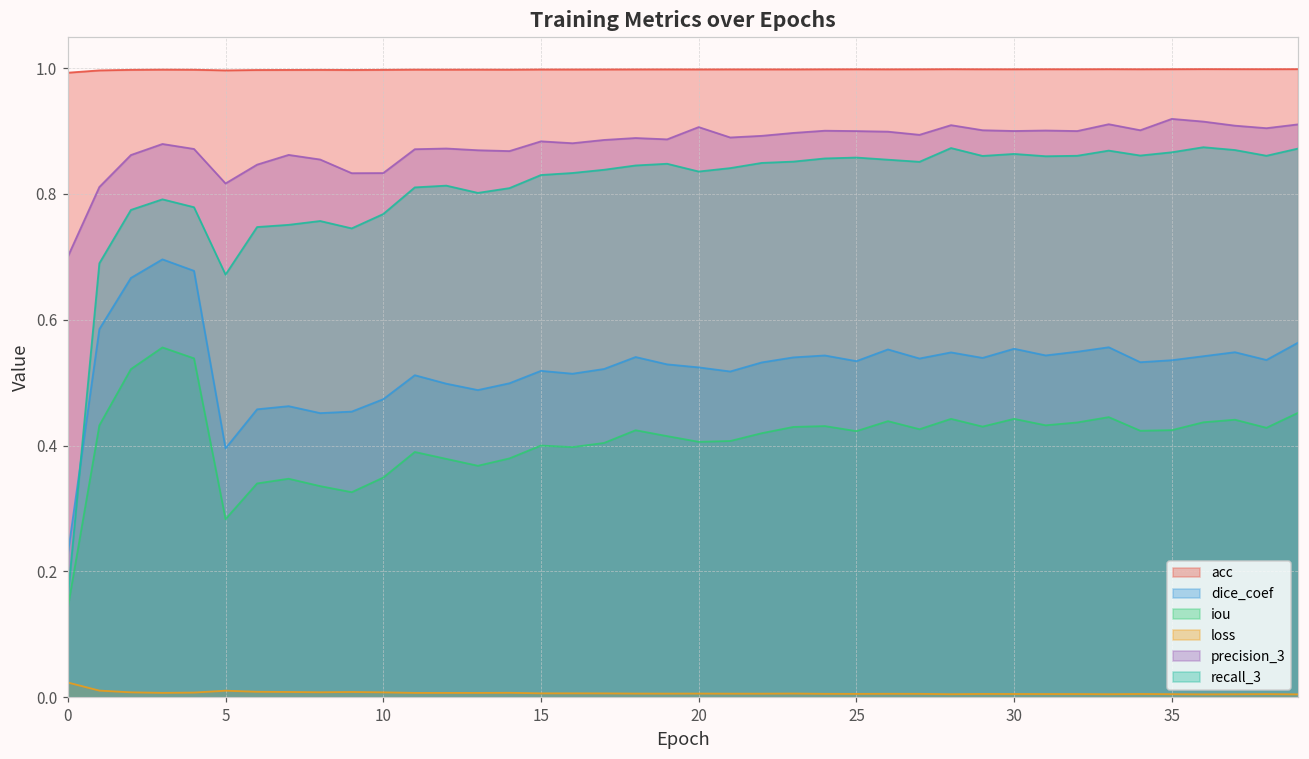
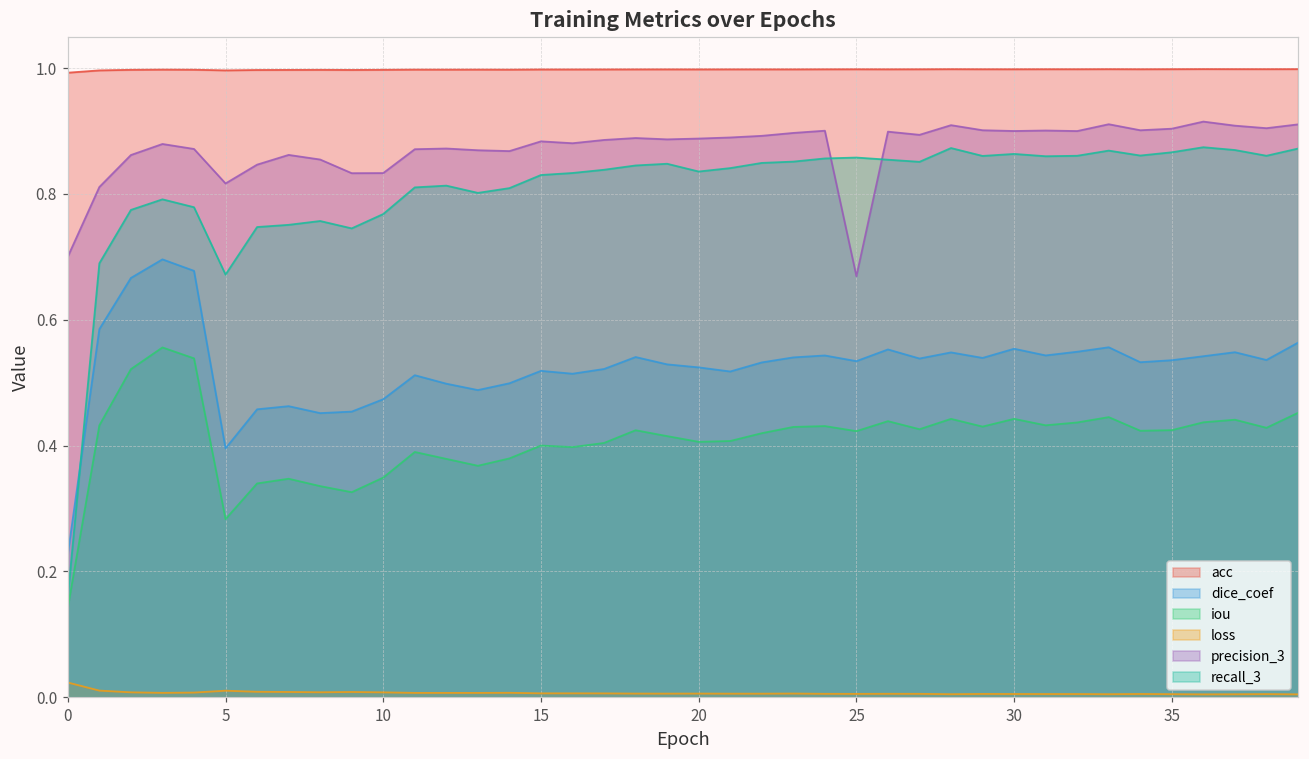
  {
    "precision_3": {
      "0": 0.70,
      "5": 0.82,
      "10": 0.83,
      "15": 0.88,
-     "20": 0.91,
-     "25": 0.90,
+     "20": 0.89,
+     "25": 0.67,
      "30": 0.90,
-     "35": 0.92
+     "35": 0.90
    }
  }
